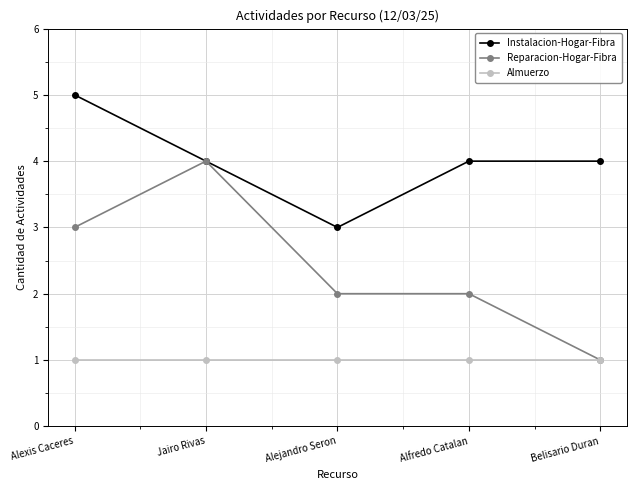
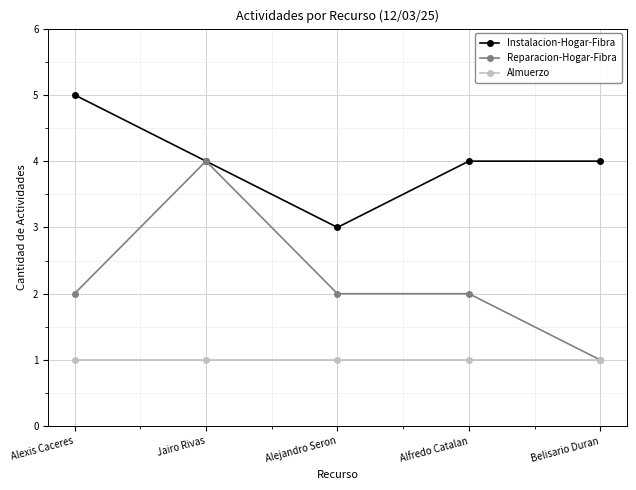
  {
    "Instalacion-Hogar-Fibra": {
      "Alexis Caceres": 5,
      "Alejandro Seron": 3,
      "Alfredo Catalan": 4,
      "Belisario Duran": 4
    },
    "Reparacion-Hogar-Fibra": {
-     "Alexis Caceres": 3,
+     "Alexis Caceres": 2,
      "Alejandro Seron": 2,
      "Alfredo Catalan": 2
    },
    "Almuerzo": {
      "Alexis Caceres": 1,
      "Jairo Rivas": 1,
      "Alejandro Seron": 1,
      "Alfredo Catalan": 1
    }
  }
